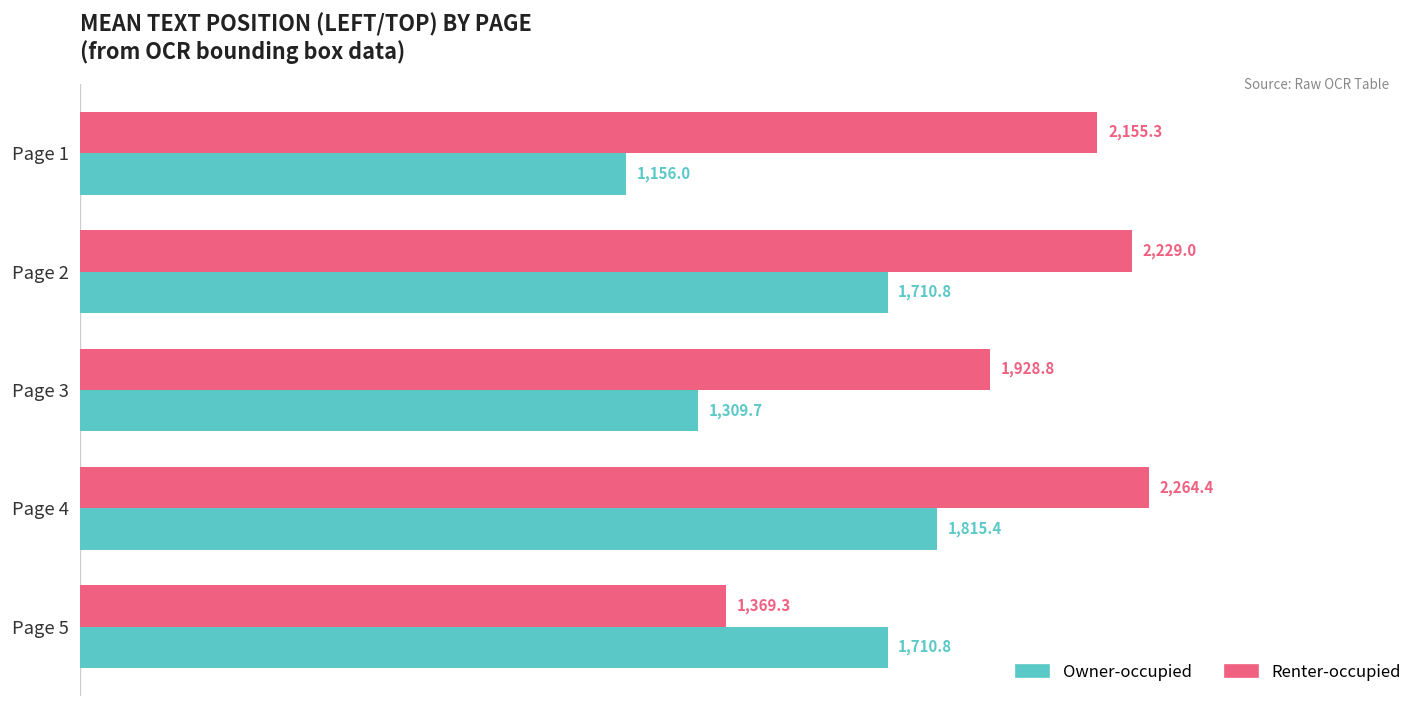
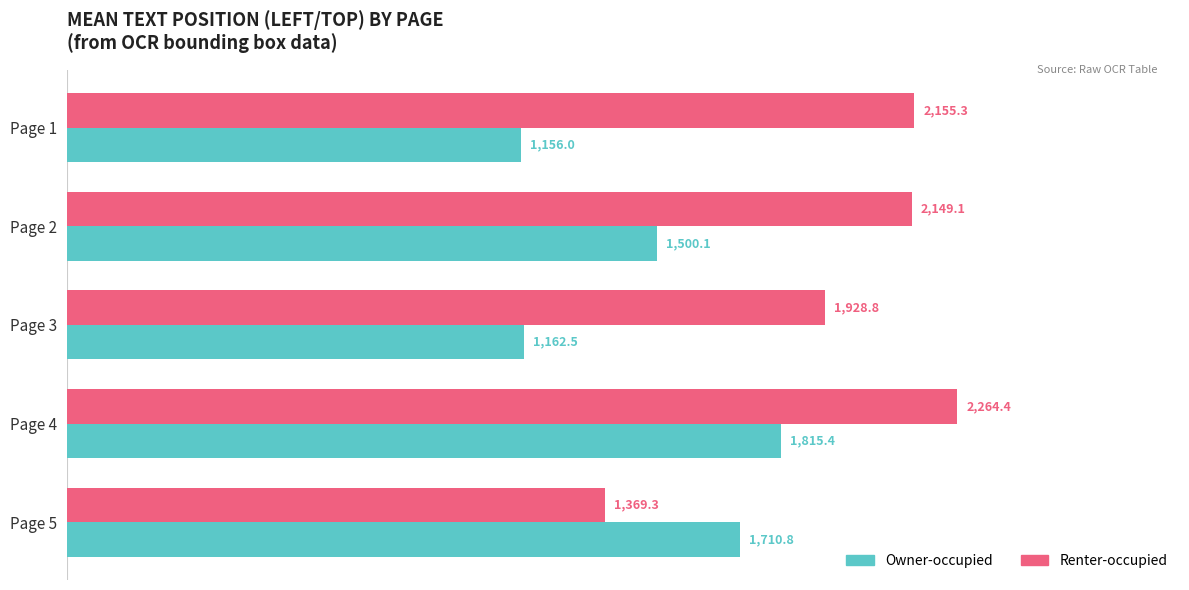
  {
    "Owner-occupied": {
      "Page 1": "1,156.0",
-     "Page 2": "1,710.8",
-     "Page 3": "1,309.7",
+     "Page 2": "1,500.1",
+     "Page 3": "1,162.5",
      "Page 4": "1,815.4",
      "Page 5": "1,710.8"
    },
    "Renter-occupied": {
      "Page 1": "2,155.3",
-     "Page 2": "2,229.0",
+     "Page 2": "2,149.1",
      "Page 3": "1,928.8",
      "Page 4": "2,264.4",
      "Page 5": "1,369.3"
    }
  }
